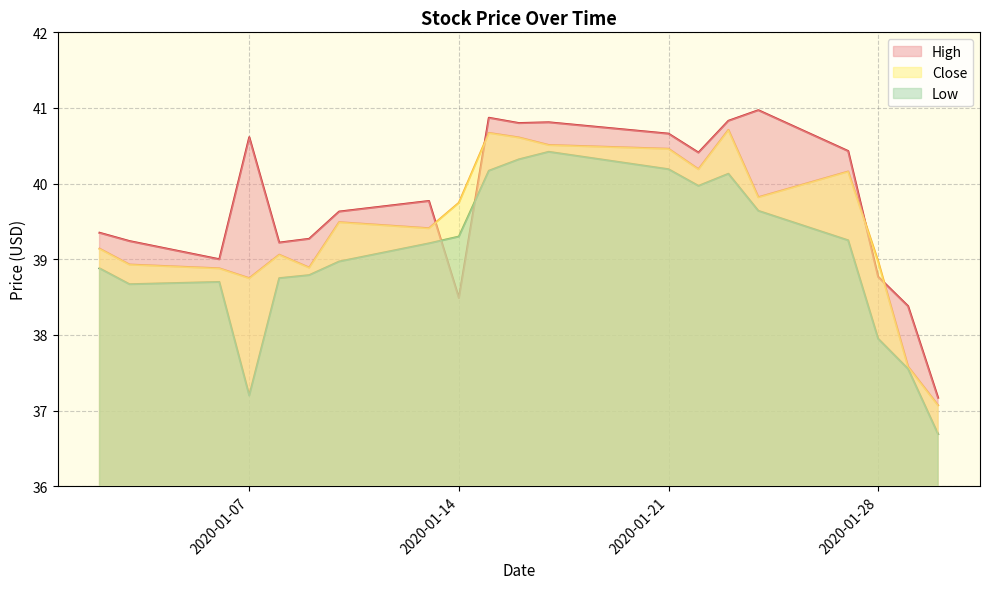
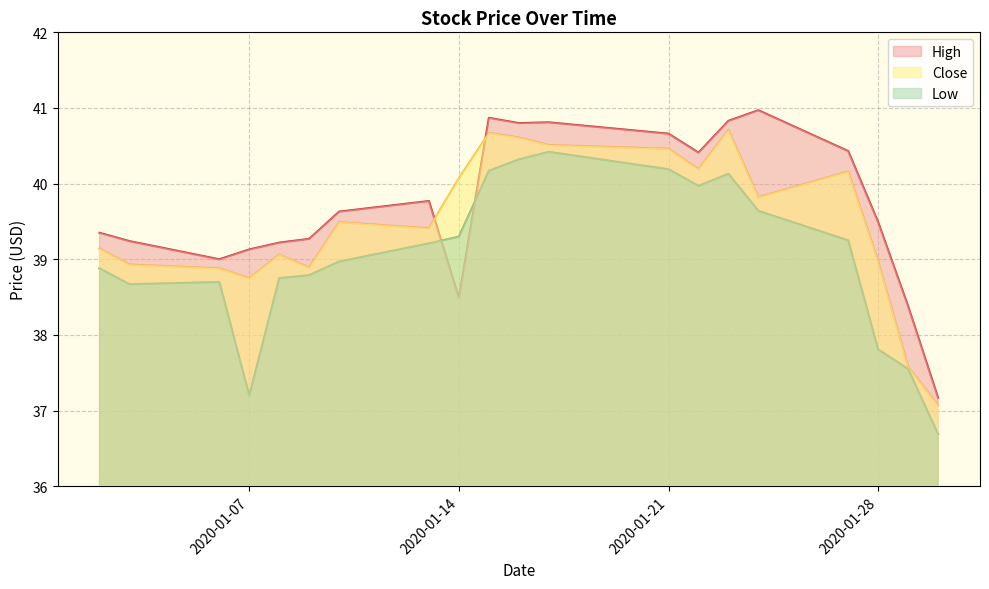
  {
    "High": {
-     "2020-01-07": 40.6,
+     "2020-01-07": 39.1,
      "2020-01-14": 38.5,
      "2020-01-21": 40.7,
-     "2020-01-28": 38.8
+     "2020-01-28": 39.5
    },
    "Close": {
      "2020-01-07": 38.8,
-     "2020-01-14": 39.7,
+     "2020-01-14": 40.1,
      "2020-01-21": 40.5,
      "2020-01-28": 39.0
    },
    "Low": {
      "2020-01-07": 37.2,
      "2020-01-14": 39.3,
      "2020-01-21": 40.2,
-     "2020-01-28": 38.0
+     "2020-01-28": 37.8
    }
  }
